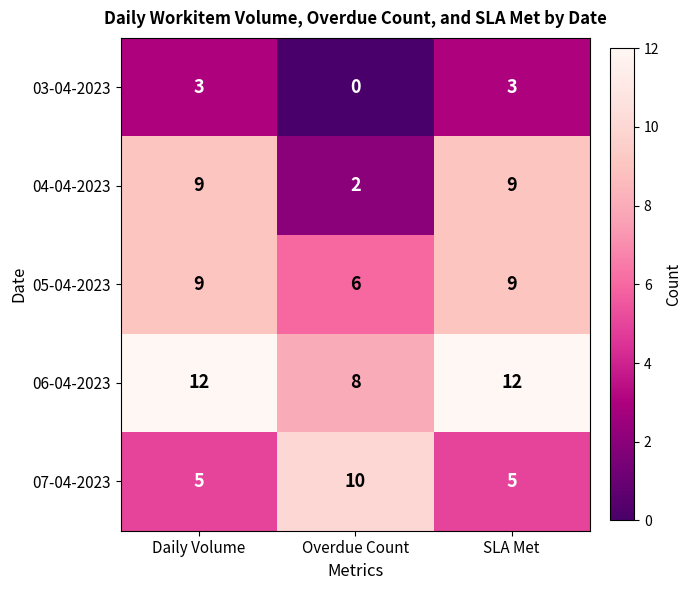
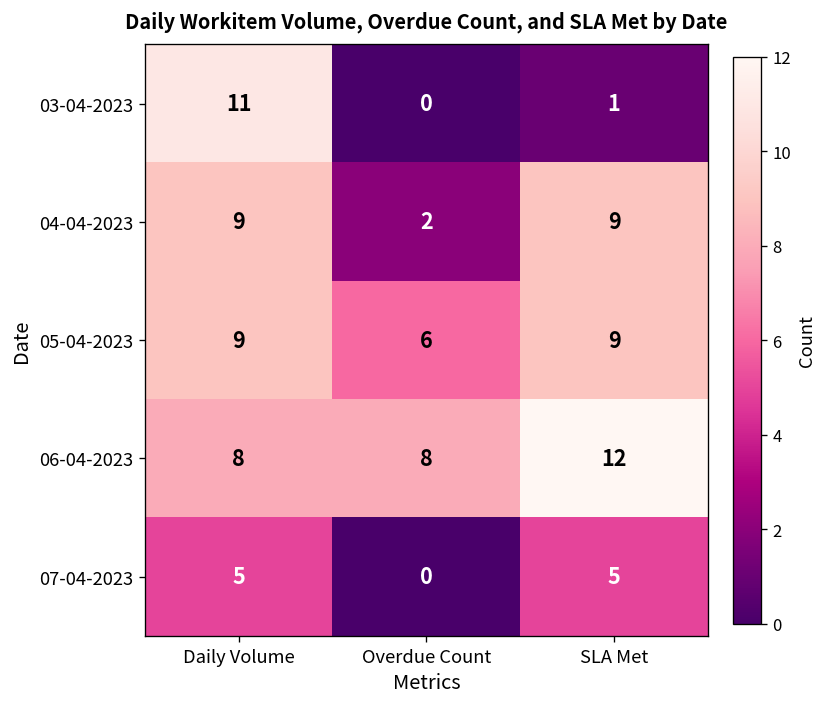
  {
    "03-04-2023": {
-     "Daily Volume": 3,
+     "Daily Volume": 11,
      "Overdue Count": 0,
-     "SLA Met": 3
+     "SLA Met": 1
    },
    "04-04-2023": {
      "Daily Volume": 9,
      "Overdue Count": 2,
      "SLA Met": 9
    },
    "05-04-2023": {
      "Daily Volume": 9,
      "Overdue Count": 6,
      "SLA Met": 9
    },
    "06-04-2023": {
-     "Daily Volume": 12,
+     "Daily Volume": 8,
      "Overdue Count": 8,
      "SLA Met": 12
    },
    "07-04-2023": {
      "Daily Volume": 5,
-     "Overdue Count": 10,
+     "Overdue Count": 0,
      "SLA Met": 5
    }
  }
